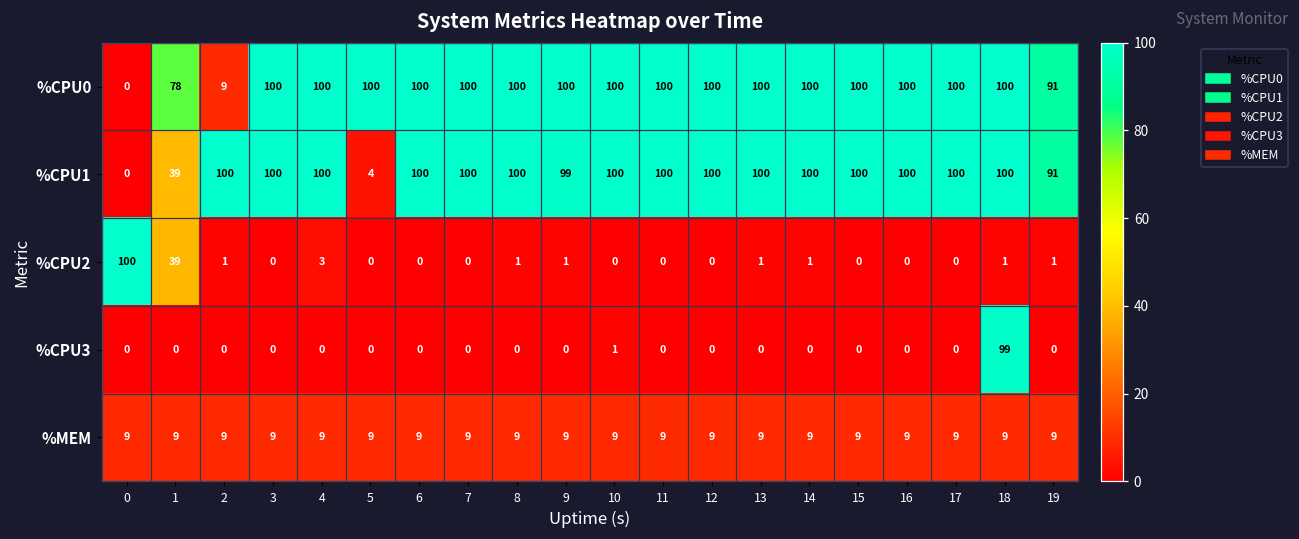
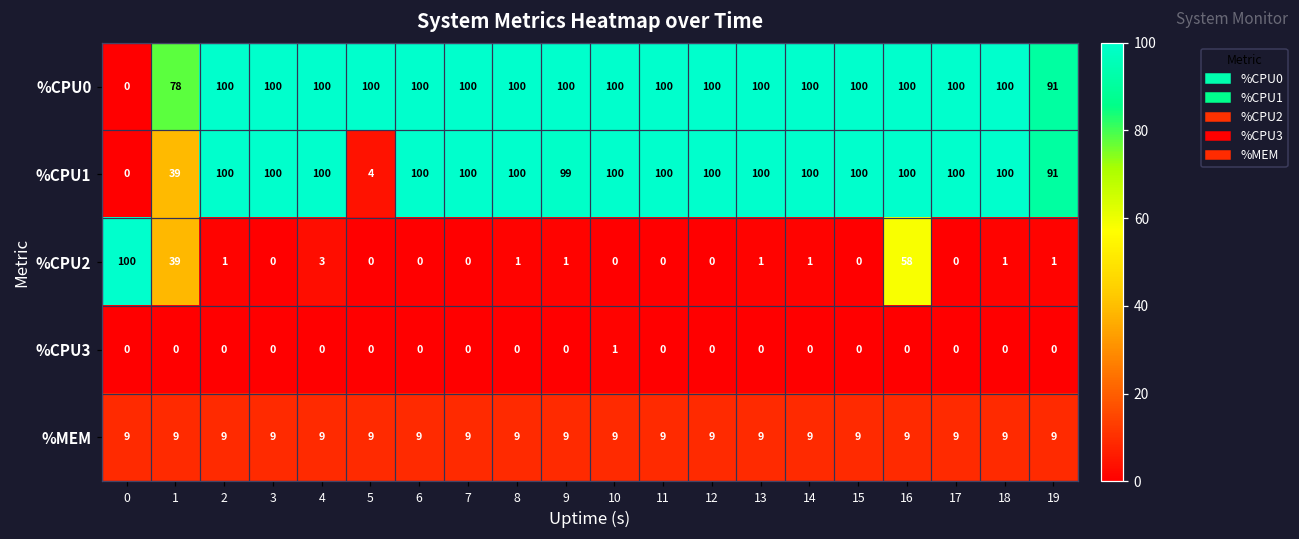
  {
    "%CPU0": {
      "0": 0,
      "1": 78,
-     "2": 9,
+     "2": 100,
      "3": 100,
      "4": 100,
      "5": 100,
      "6": 100,
      "7": 100,
      "8": 100,
      "9": 100,
      "10": 100,
      "11": 100,
      "12": 100,
      "13": 100,
      "14": 100,
      "15": 100,
      "16": 100,
      "17": 100,
      "18": 100,
      "19": 91
    },
    "%CPU1": {
      "0": 0,
      "1": 39,
      "2": 100,
      "3": 100,
      "4": 100,
      "5": 4,
      "6": 100,
      "7": 100,
      "8": 100,
      "9": 99,
      "10": 100,
      "11": 100,
      "12": 100,
      "13": 100,
      "14": 100,
      "15": 100,
      "16": 100,
      "17": 100,
      "18": 100,
      "19": 91
    },
    "%CPU2": {
      "0": 100,
      "1": 39,
      "2": 1,
      "3": 0,
      "4": 3,
      "5": 0,
      "6": 0,
      "7": 0,
      "8": 1,
      "9": 1,
      "10": 0,
      "11": 0,
      "12": 0,
      "13": 1,
      "14": 1,
      "15": 0,
-     "16": 0,
+     "16": 58,
      "17": 0,
      "18": 1,
      "19": 1
    },
    "%CPU3": {
      "0": 0,
      "1": 0,
      "2": 0,
      "3": 0,
      "4": 0,
      "5": 0,
      "6": 0,
      "7": 0,
      "8": 0,
      "9": 0,
      "10": 1,
      "11": 0,
      "12": 0,
      "13": 0,
      "14": 0,
      "15": 0,
      "16": 0,
      "17": 0,
-     "18": 99,
+     "18": 0,
      "19": 0
    },
    "%MEM": {
      "0": 9,
      "1": 9,
      "2": 9,
      "3": 9,
      "4": 9,
      "5": 9,
      "6": 9,
      "7": 9,
      "8": 9,
      "9": 9,
      "10": 9,
      "11": 9,
      "12": 9,
      "13": 9,
      "14": 9,
      "15": 9,
      "16": 9,
      "17": 9,
      "18": 9,
      "19": 9
    }
  }
